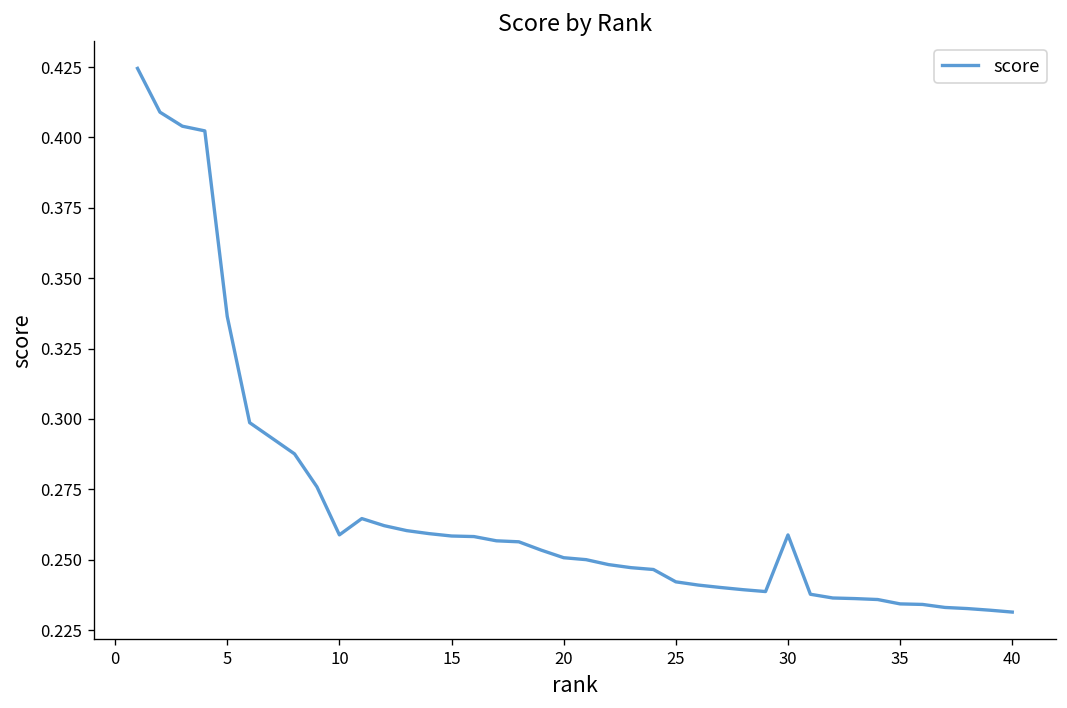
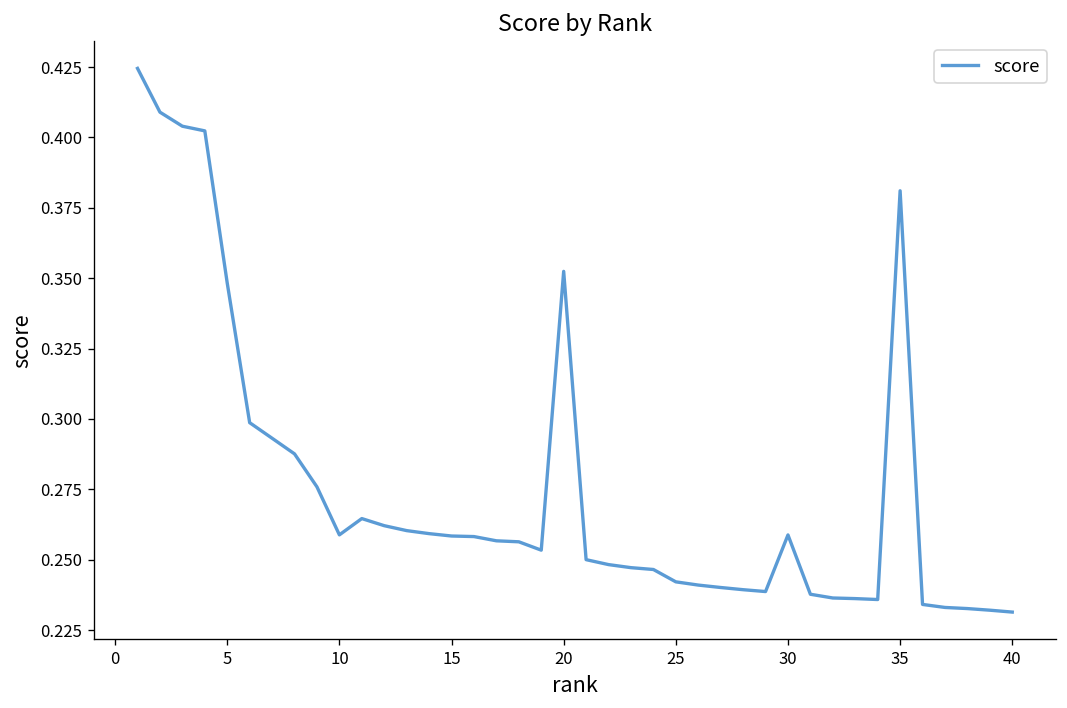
  {
-   "5": 0.336,
+   "5": 0.348,
    "10": 0.259,
    "15": 0.258,
-   "20": 0.251,
+   "20": 0.352,
    "25": 0.242,
    "30": 0.259,
-   "35": 0.234,
+   "35": 0.381,
    "40": 0.231
  }
